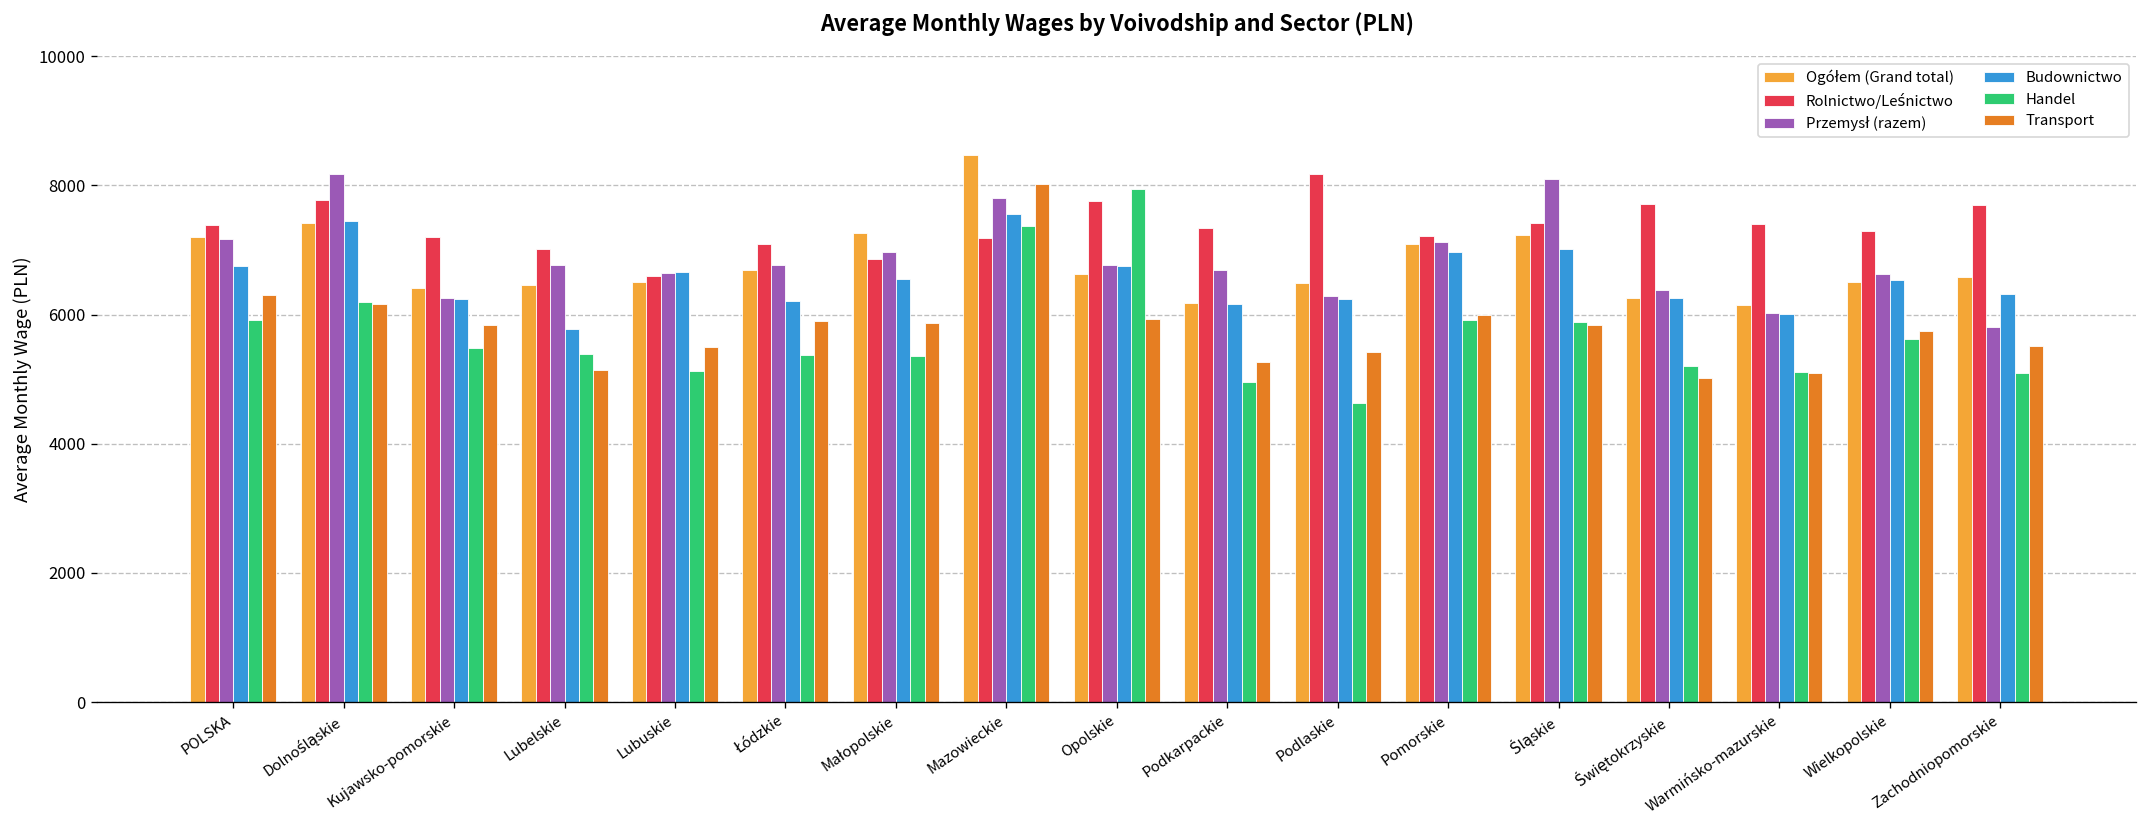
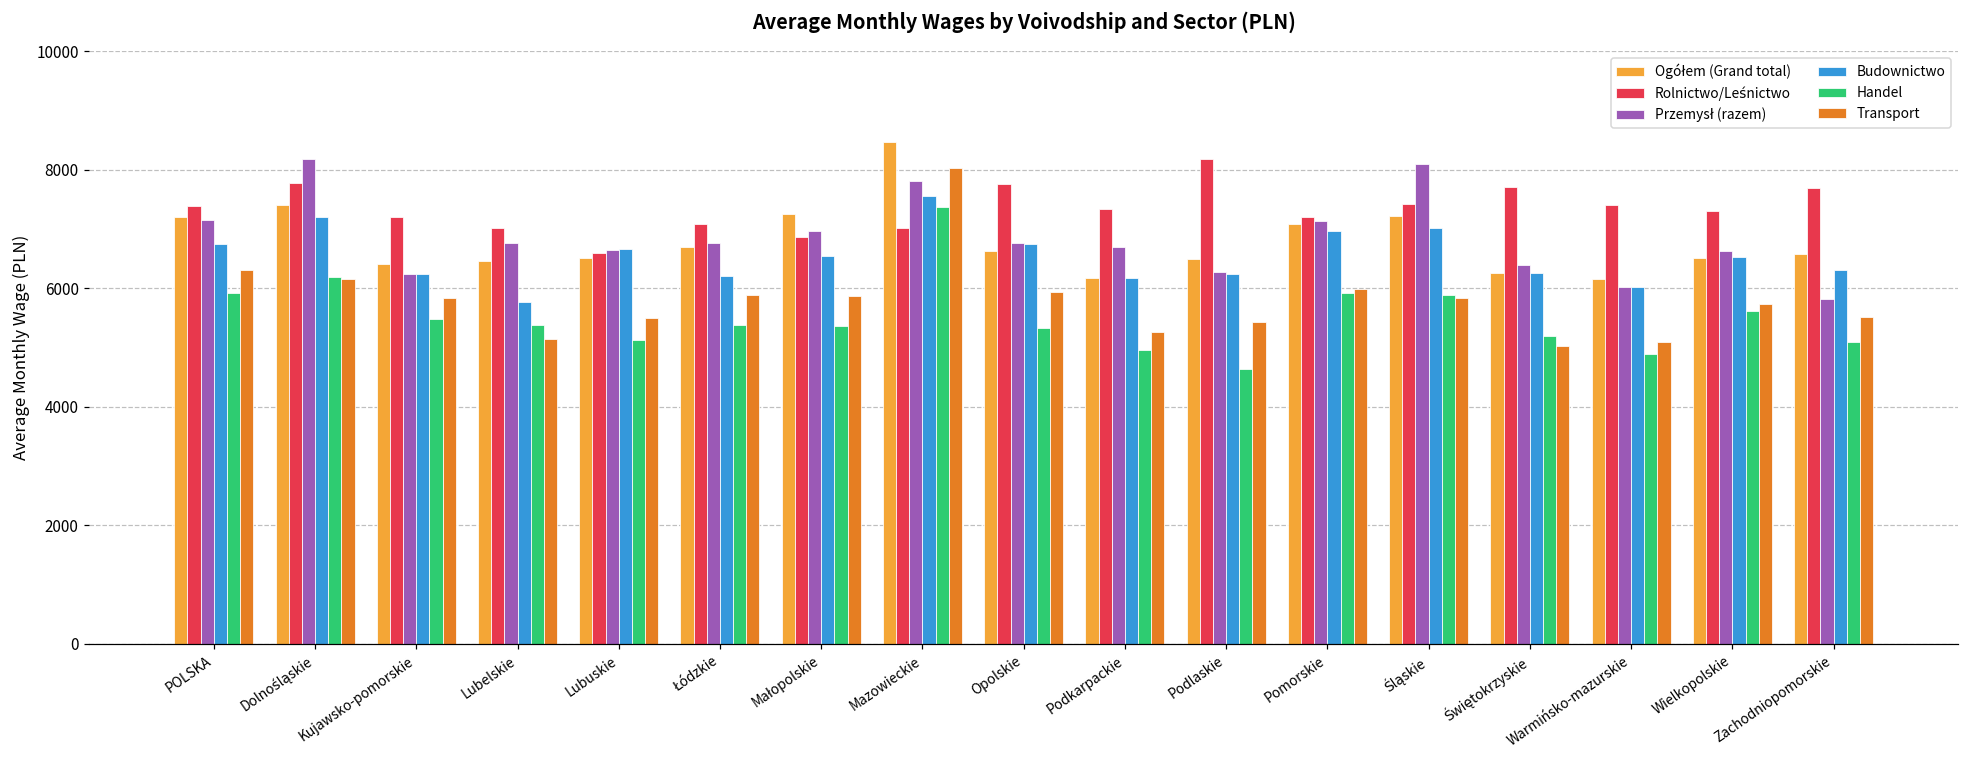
  {
    "Rolnictwo/Leśnictwo": {
      "POLSKA": 7400,
      "Dolnośląskie": 7800,
      "Kujawsko-pomorskie": 7200,
      "Lubelskie": 7000,
      "Lubuskie": 6600,
      "Łódzkie": 7100,
      "Małopolskie": 6900,
-     "Mazowieckie": 7200,
+     "Mazowieckie": 7000,
      "Opolskie": 7800,
      "Podkarpackie": 7300,
      "Podlaskie": 8200,
      "Pomorskie": 7200,
      "Śląskie": 7400,
      "Świętokrzyskie": 7700,
      "Warmińsko-mazurskie": 7400,
      "Wielkopolskie": 7300,
      "Zachodniopomorskie": 7700
    },
    "Przemysł (razem)": {
      "POLSKA": 7200,
      "Dolnośląskie": 8200,
      "Kujawsko-pomorskie": 6200,
      "Lubelskie": 6800,
      "Lubuskie": 6600,
      "Łódzkie": 6800,
      "Małopolskie": 7000,
      "Mazowieckie": 7800,
      "Opolskie": 6800,
      "Podkarpackie": 6700,
      "Podlaskie": 6300,
      "Pomorskie": 7100,
      "Śląskie": 8100,
      "Świętokrzyskie": 6400,
      "Warmińsko-mazurskie": 6000,
      "Wielkopolskie": 6600,
      "Zachodniopomorskie": 5800
    },
    "Budownictwo": {
      "POLSKA": 6800,
-     "Dolnośląskie": 7400,
+     "Dolnośląskie": 7200,
      "Kujawsko-pomorskie": 6200,
      "Lubelskie": 5800,
      "Lubuskie": 6700,
      "Łódzkie": 6200,
      "Małopolskie": 6500,
      "Mazowieckie": 7600,
      "Opolskie": 6800,
      "Podkarpackie": 6200,
      "Podlaskie": 6200,
      "Pomorskie": 7000,
      "Śląskie": 7000,
      "Świętokrzyskie": 6300,
      "Warmińsko-mazurskie": 6000,
      "Wielkopolskie": 6500,
      "Zachodniopomorskie": 6300
    },
    "Handel": {
      "POLSKA": 5900,
      "Dolnośląskie": 6200,
      "Kujawsko-pomorskie": 5500,
      "Lubelskie": 5400,
      "Lubuskie": 5100,
      "Łódzkie": 5400,
      "Małopolskie": 5400,
      "Mazowieckie": 7400,
-     "Opolskie": 7900,
+     "Opolskie": 5300,
      "Podkarpackie": 5000,
      "Podlaskie": 4600,
      "Pomorskie": 5900,
      "Śląskie": 5900,
      "Świętokrzyskie": 5200,
-     "Warmińsko-mazurskie": 5100,
+     "Warmińsko-mazurskie": 4900,
      "Wielkopolskie": 5600,
      "Zachodniopomorskie": 5100
    }
  }
